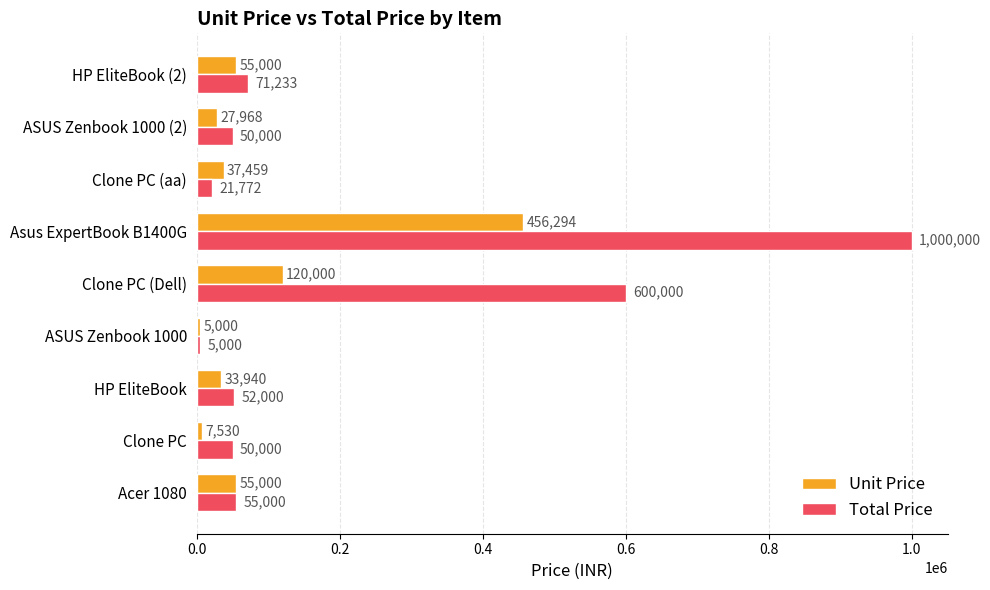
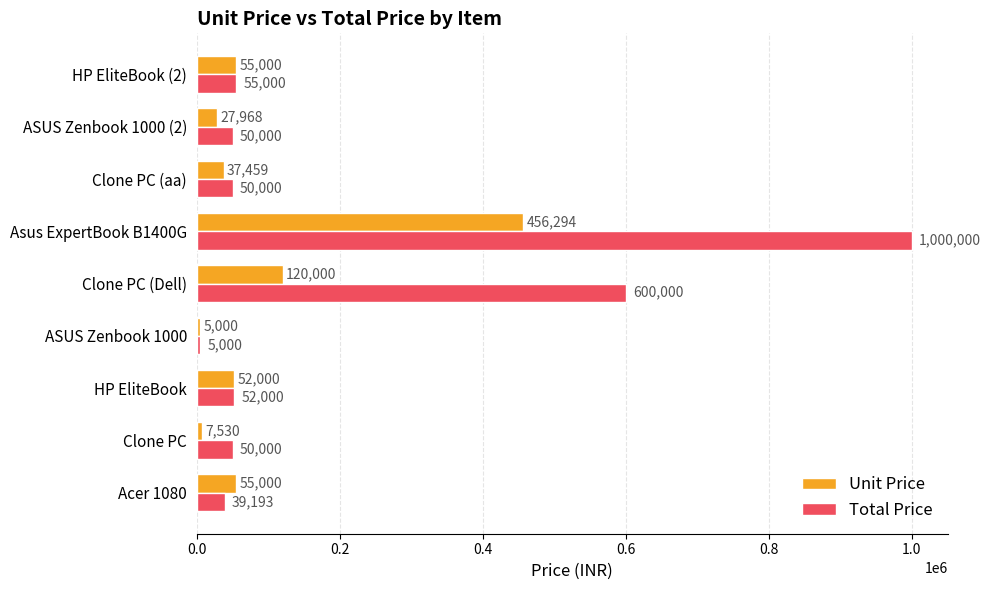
  {
    "Unit Price": {
      "HP EliteBook (2)": "55,000",
      "ASUS Zenbook 1000 (2)": "27,968",
      "Clone PC (aa)": "37,459",
      "Asus ExpertBook B1400G": "456,294",
      "Clone PC (Dell)": "120,000",
      "ASUS Zenbook 1000": "5,000",
-     "HP EliteBook": "33,940",
+     "HP EliteBook": "52,000",
      "Clone PC": "7,530",
      "Acer 1080": "55,000"
    },
    "Total Price": {
-     "HP EliteBook (2)": "71,233",
+     "HP EliteBook (2)": "55,000",
      "ASUS Zenbook 1000 (2)": "50,000",
-     "Clone PC (aa)": "21,772",
+     "Clone PC (aa)": "50,000",
      "Asus ExpertBook B1400G": "1,000,000",
      "Clone PC (Dell)": "600,000",
      "ASUS Zenbook 1000": "5,000",
      "HP EliteBook": "52,000",
      "Clone PC": "50,000",
-     "Acer 1080": "55,000"
+     "Acer 1080": "39,193"
    }
  }
